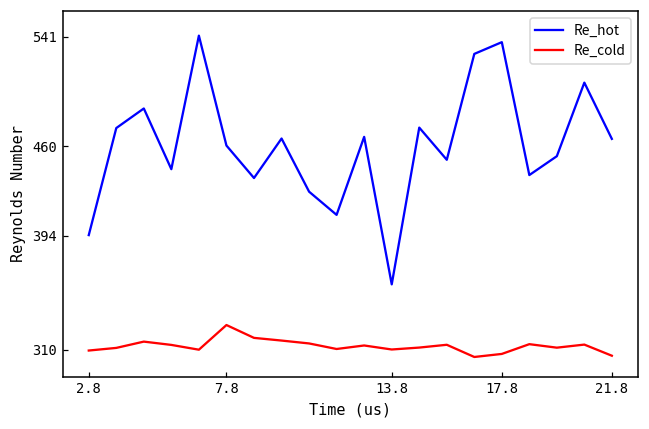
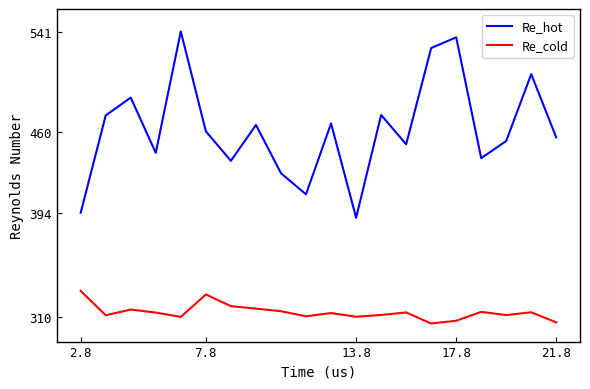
  {
    "Re_hot": {
      "2.8": 395,
      "7.8": 461,
-     "13.8": 358,
+     "13.8": 391,
      "17.8": 537,
-     "21.8": 466
+     "21.8": 456
    },
    "Re_cold": {
-     "2.8": 309,
+     "2.8": 331,
      "7.8": 328,
      "13.8": 310,
      "17.8": 307,
      "21.8": 306
    }
  }
